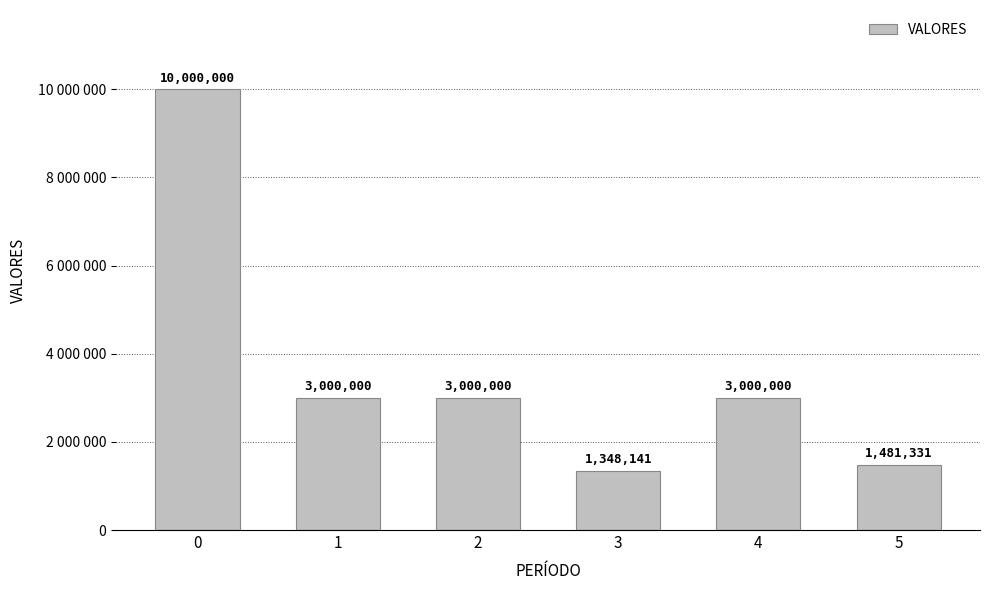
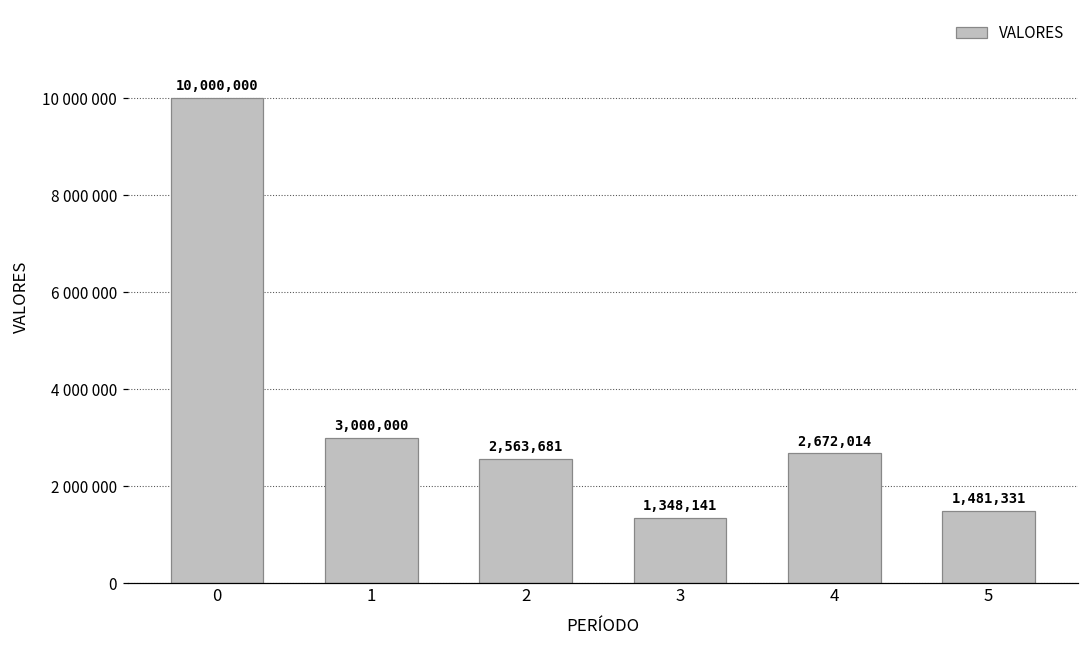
  {
    "0": "10,000,000",
    "1": "3,000,000",
-   "2": "3,000,000",
+   "2": "2,563,681",
    "3": "1,348,141",
-   "4": "3,000,000",
+   "4": "2,672,014",
    "5": "1,481,331"
  }
